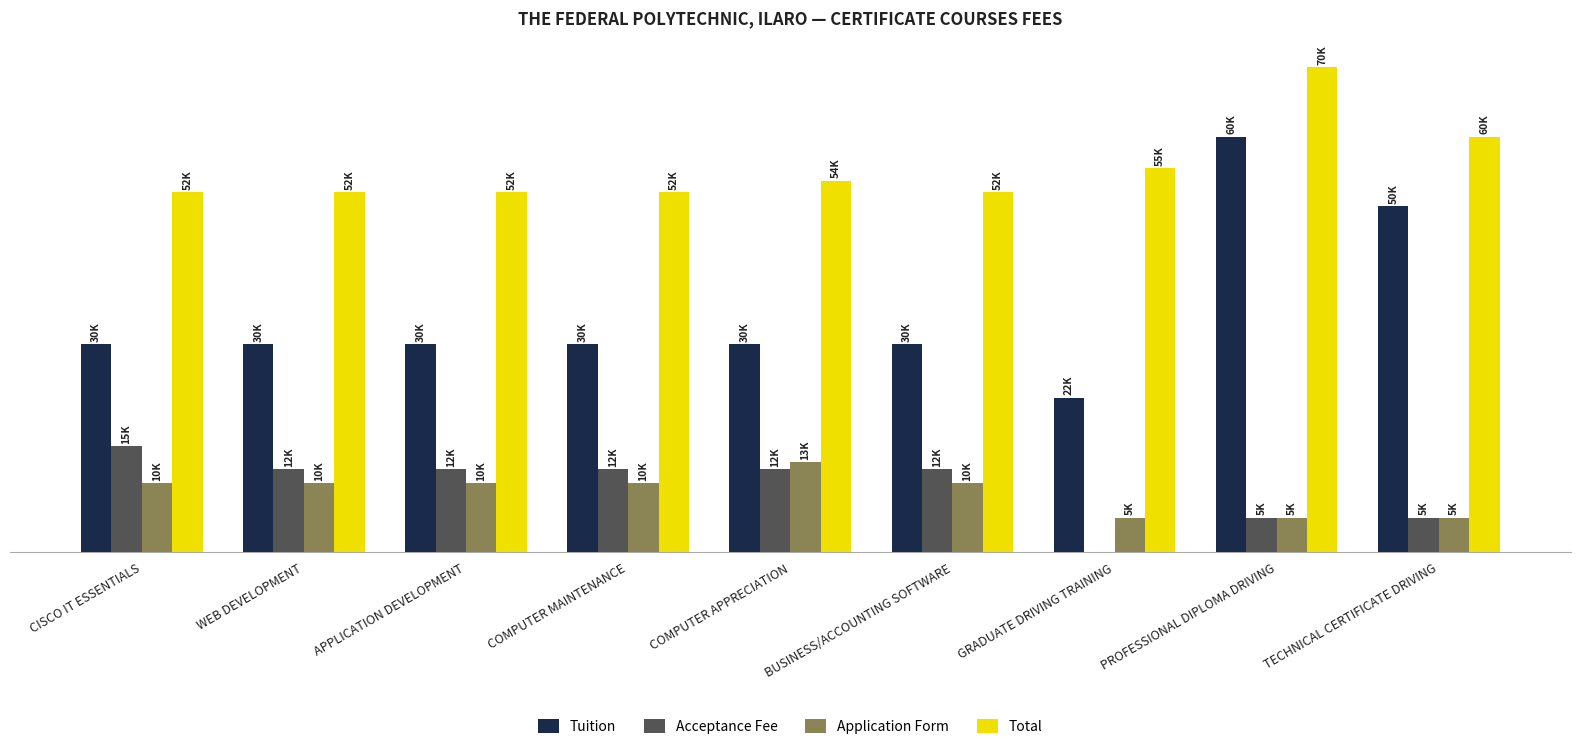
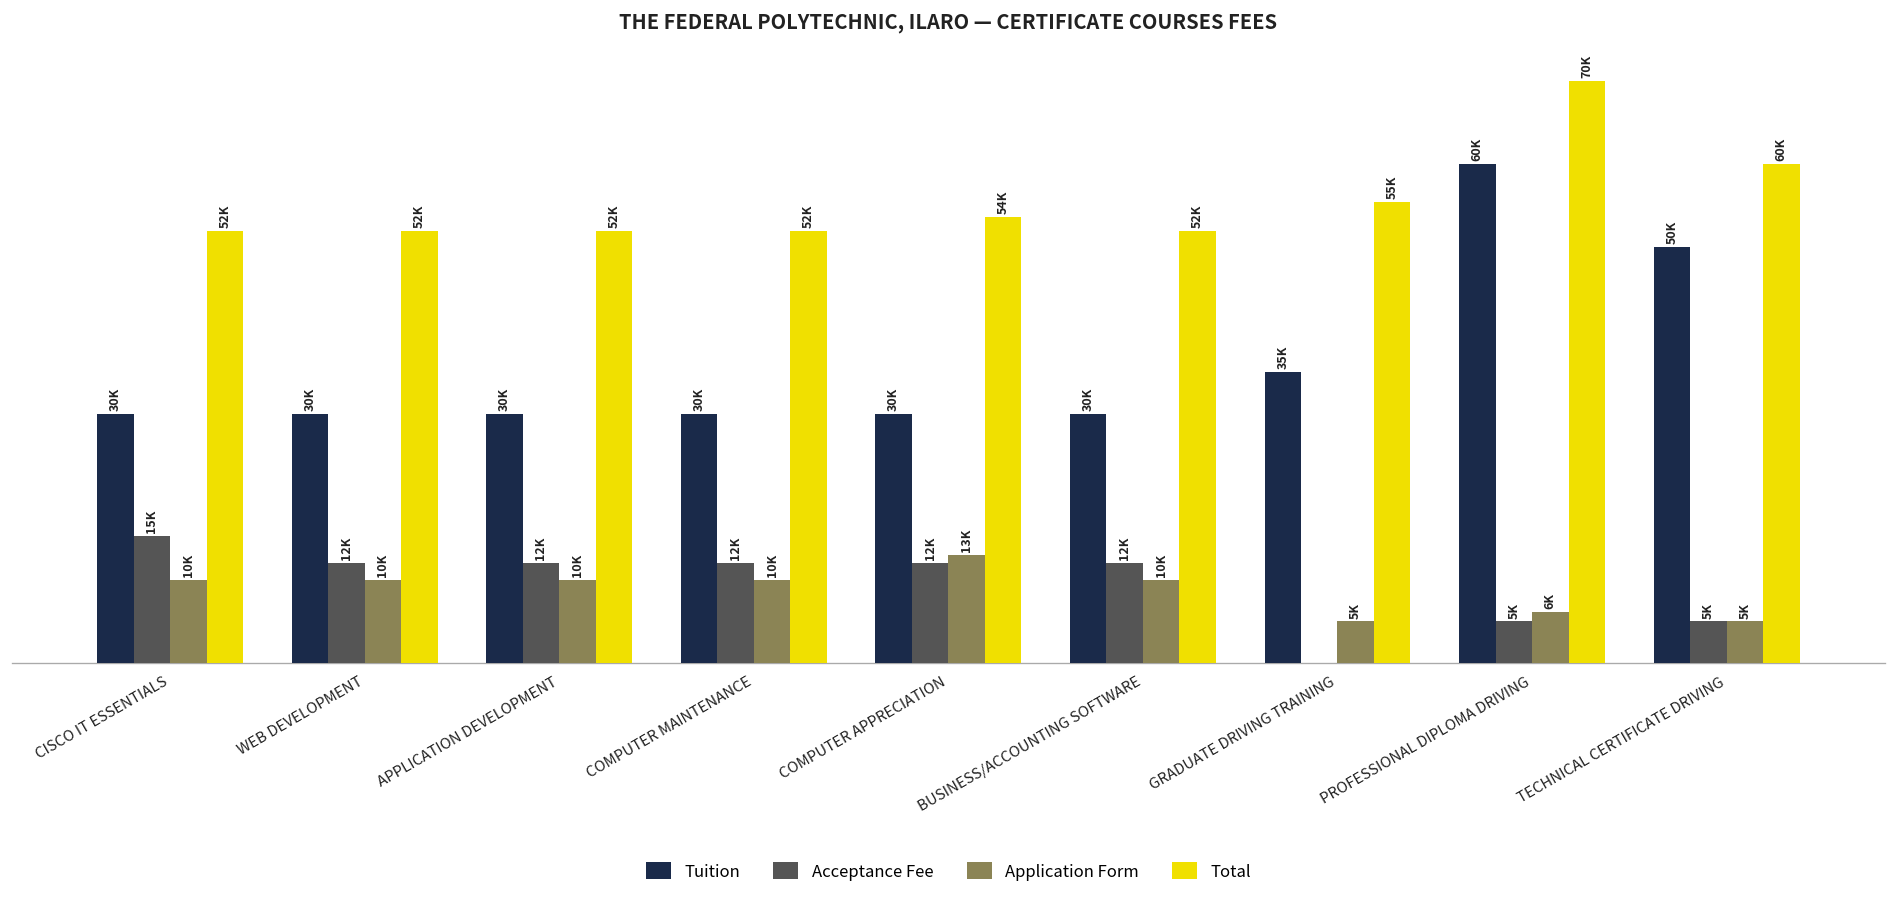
  {
    "Tuition": {
      "CISCO IT ESSENTIALS": "30K",
      "WEB DEVELOPMENT": "30K",
      "APPLICATION DEVELOPMENT": "30K",
      "COMPUTER MAINTENANCE": "30K",
      "COMPUTER APPRECIATION": "30K",
      "BUSINESS/ACCOUNTING SOFTWARE": "30K",
-     "GRADUATE DRIVING TRAINING": "22K",
+     "GRADUATE DRIVING TRAINING": "35K",
      "PROFESSIONAL DIPLOMA DRIVING": "60K",
      "TECHNICAL CERTIFICATE DRIVING": "50K"
    },
    "Acceptance Fee": {
      "CISCO IT ESSENTIALS": "15K",
      "WEB DEVELOPMENT": "12K",
      "APPLICATION DEVELOPMENT": "12K",
      "COMPUTER MAINTENANCE": "12K",
      "COMPUTER APPRECIATION": "12K",
      "BUSINESS/ACCOUNTING SOFTWARE": "12K",
      "PROFESSIONAL DIPLOMA DRIVING": "5K",
      "TECHNICAL CERTIFICATE DRIVING": "5K"
    },
    "Application Form": {
      "CISCO IT ESSENTIALS": "10K",
      "WEB DEVELOPMENT": "10K",
      "APPLICATION DEVELOPMENT": "10K",
      "COMPUTER MAINTENANCE": "10K",
      "COMPUTER APPRECIATION": "13K",
      "BUSINESS/ACCOUNTING SOFTWARE": "10K",
      "GRADUATE DRIVING TRAINING": "5K",
-     "PROFESSIONAL DIPLOMA DRIVING": "5K",
+     "PROFESSIONAL DIPLOMA DRIVING": "6K",
      "TECHNICAL CERTIFICATE DRIVING": "5K"
    },
    "Total": {
      "CISCO IT ESSENTIALS": "52K",
      "WEB DEVELOPMENT": "52K",
      "APPLICATION DEVELOPMENT": "52K",
      "COMPUTER MAINTENANCE": "52K",
      "COMPUTER APPRECIATION": "54K",
      "BUSINESS/ACCOUNTING SOFTWARE": "52K",
      "GRADUATE DRIVING TRAINING": "55K",
      "PROFESSIONAL DIPLOMA DRIVING": "70K",
      "TECHNICAL CERTIFICATE DRIVING": "60K"
    }
  }
